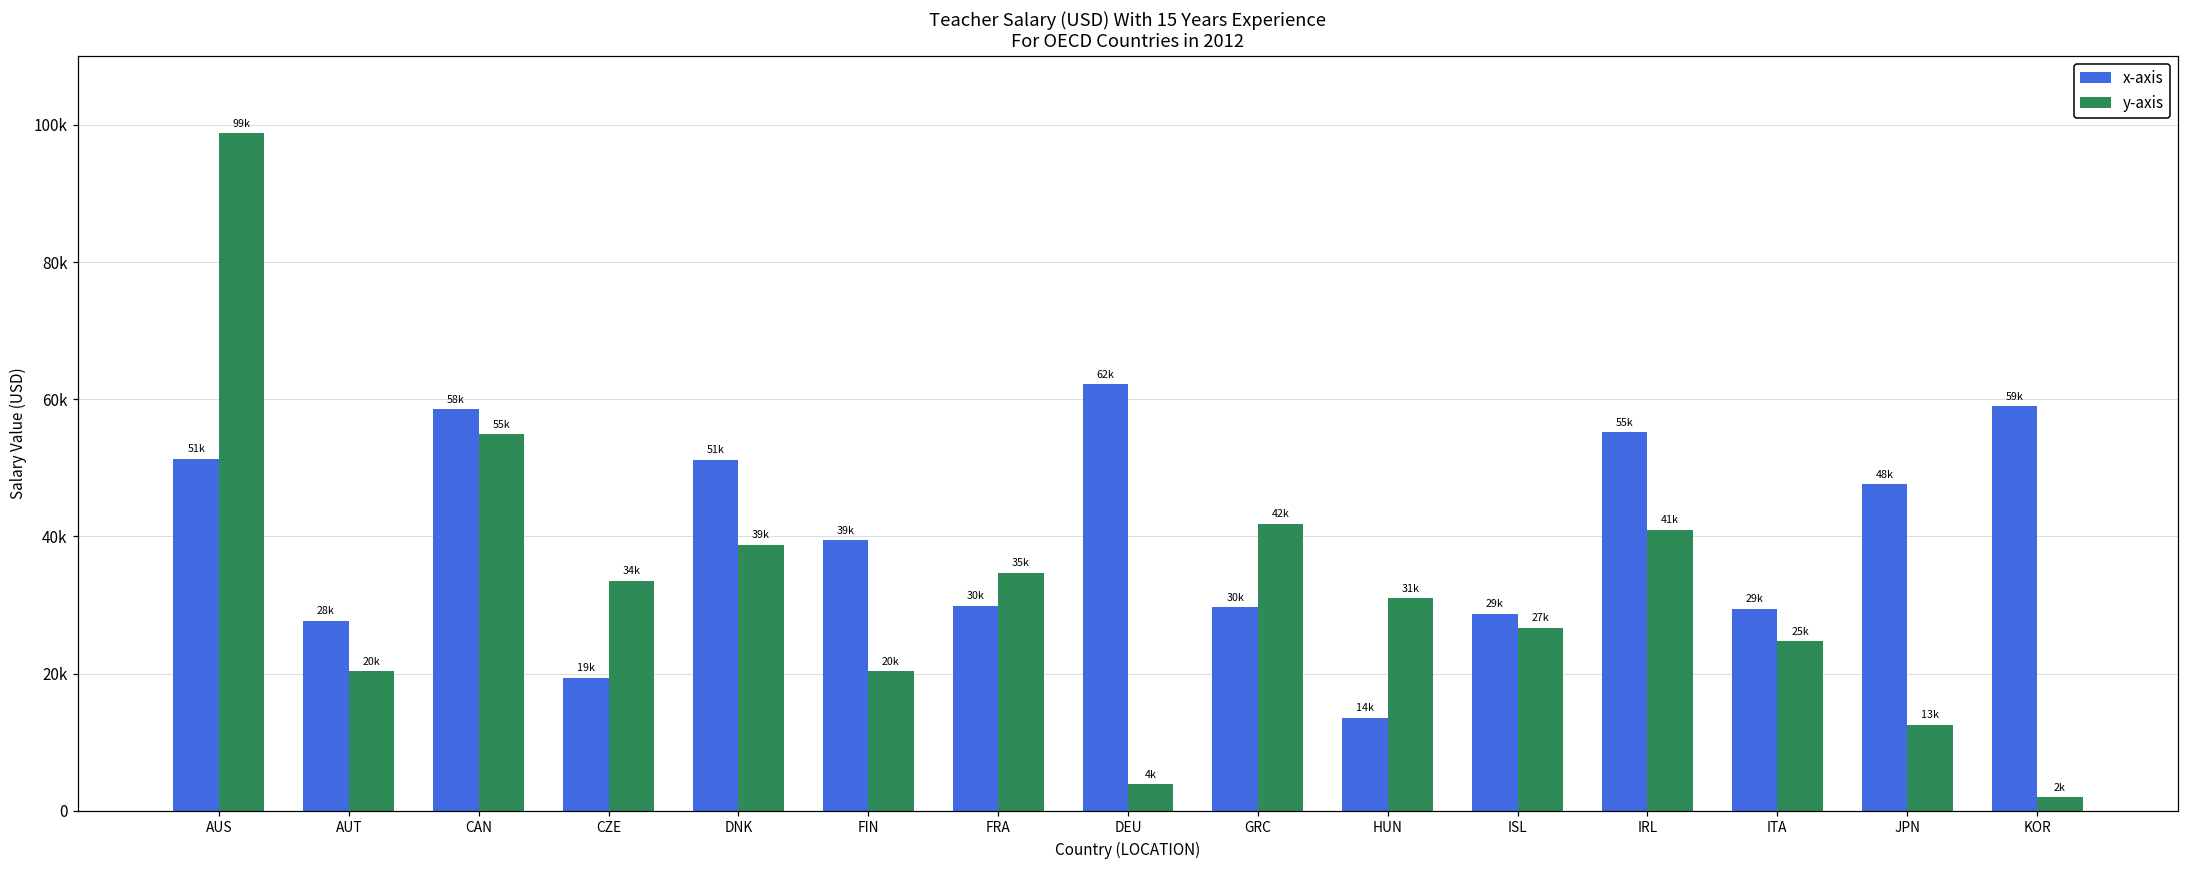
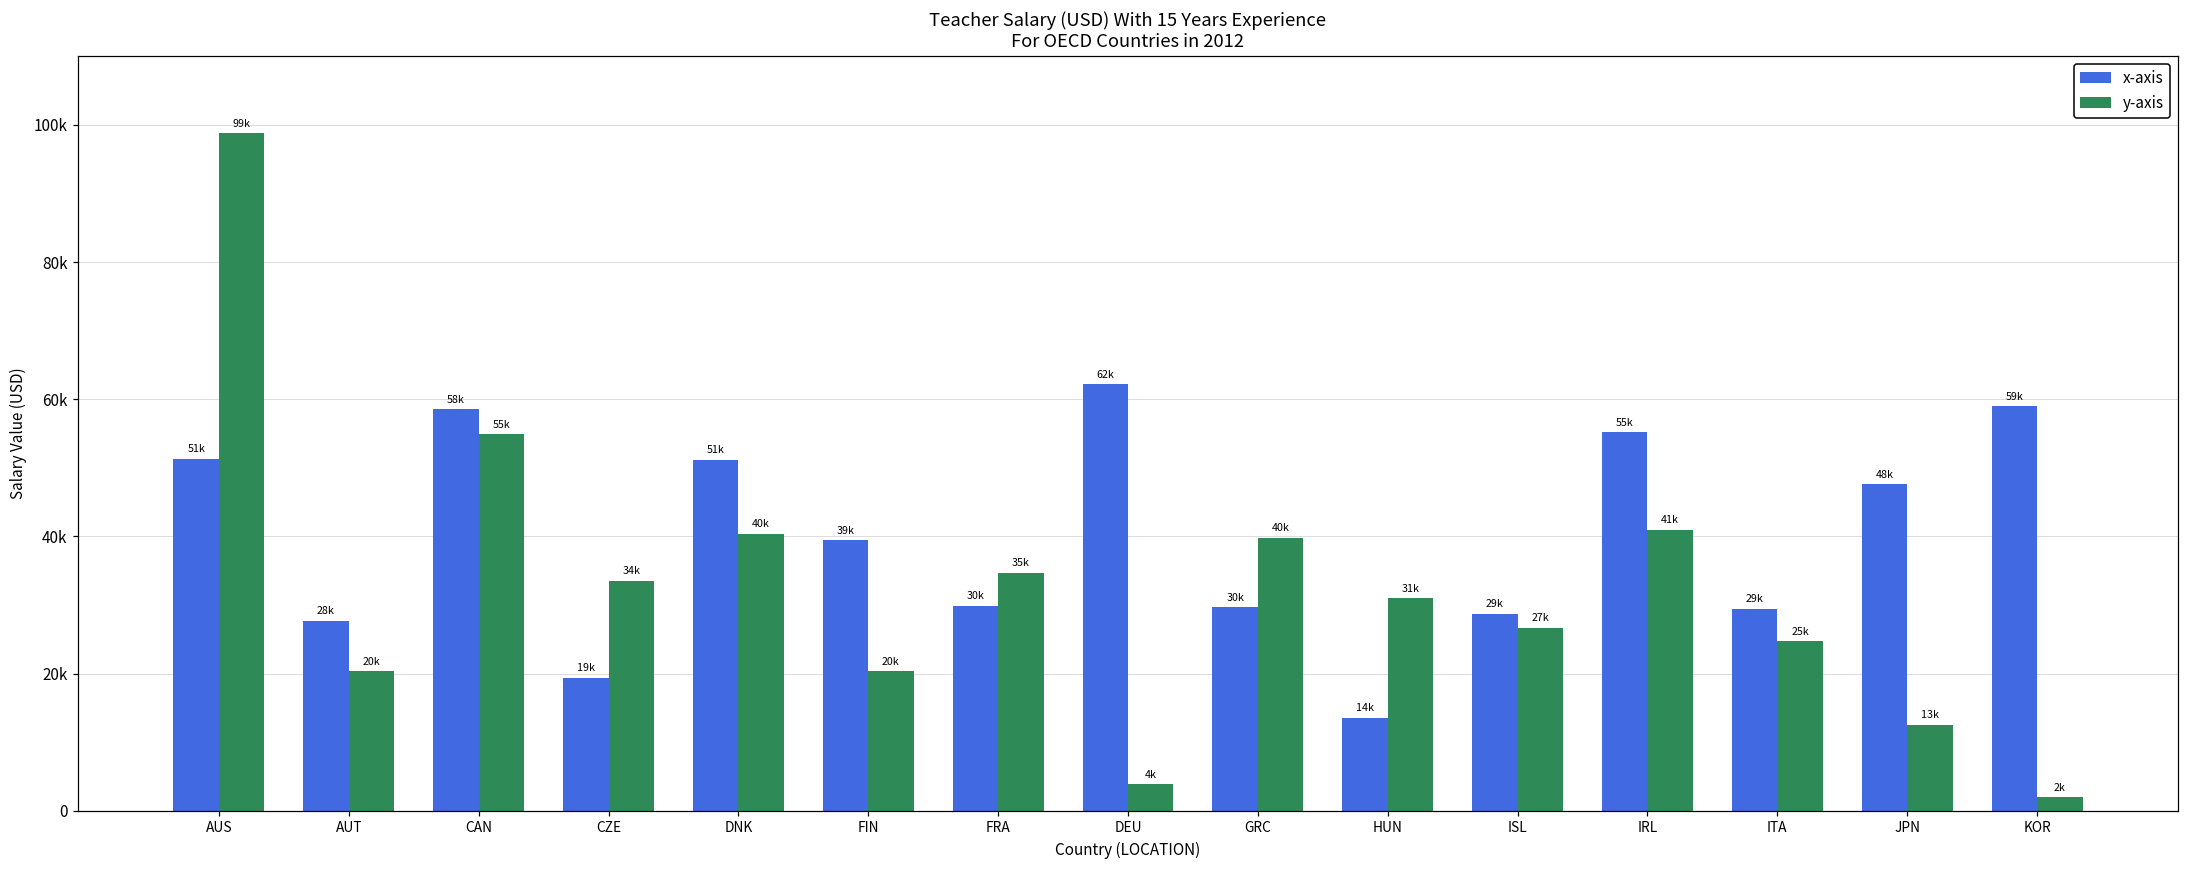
  {
    "x-axis": {
      "AUS": "51k",
      "AUT": "28k",
      "CAN": "58k",
      "CZE": "19k",
      "DNK": "51k",
      "FIN": "39k",
      "FRA": "30k",
      "DEU": "62k",
      "GRC": "30k",
      "HUN": "14k",
      "ISL": "29k",
      "IRL": "55k",
      "ITA": "29k",
      "JPN": "48k",
      "KOR": "59k"
    },
    "y-axis": {
      "AUS": "99k",
      "AUT": "20k",
      "CAN": "55k",
      "CZE": "34k",
-     "DNK": "39k",
+     "DNK": "40k",
      "FIN": "20k",
      "FRA": "35k",
      "DEU": "4k",
-     "GRC": "42k",
+     "GRC": "40k",
      "HUN": "31k",
      "ISL": "27k",
      "IRL": "41k",
      "ITA": "25k",
      "JPN": "13k",
      "KOR": "2k"
    }
  }
